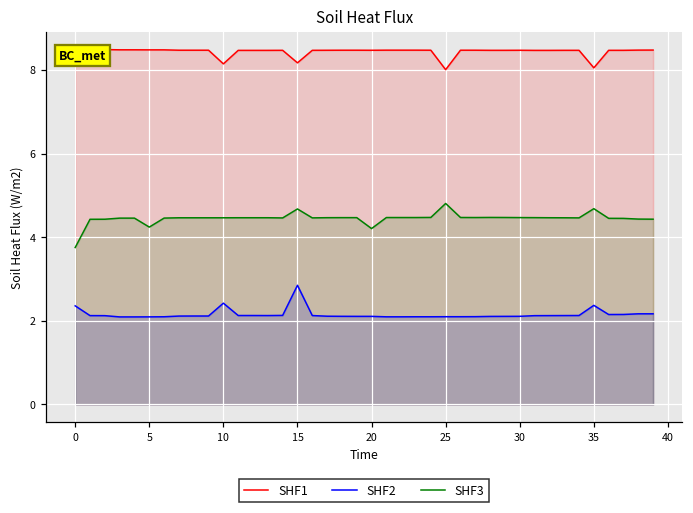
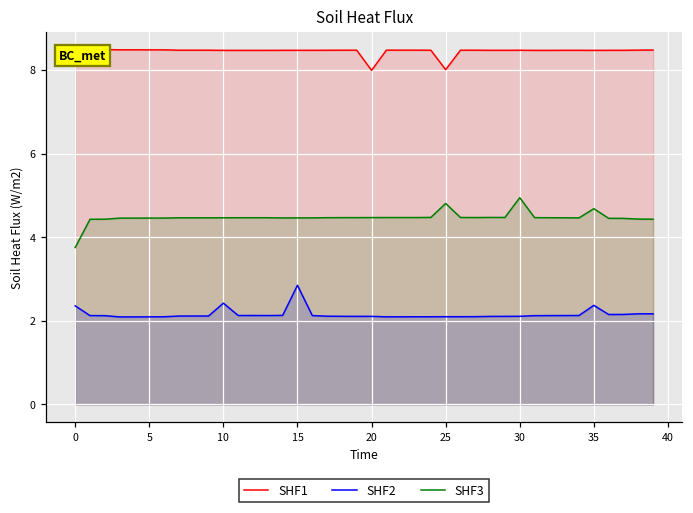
  {
    "SHF1": {
      "5": 8.5,
-     "10": 8.1,
-     "15": 8.2,
-     "20": 8.5,
+     "10": 8.5,
+     "15": 8.5,
+     "20": 8.0,
      "25": 8.0,
      "30": 8.5,
-     "35": 8.1
+     "35": 8.5
    },
    "SHF2": {
      "0": 2.4,
      "5": 2.1,
      "10": 2.4,
      "15": 2.9,
      "20": 2.1,
      "25": 2.1,
      "30": 2.1,
      "35": 2.4
    },
    "SHF3": {
      "0": 3.8,
-     "5": 4.2,
+     "5": 4.5,
      "10": 4.5,
-     "15": 4.7,
-     "20": 4.2,
+     "15": 4.5,
+     "20": 4.5,
      "25": 4.8,
-     "30": 4.5,
+     "30": 4.9,
      "35": 4.7
    }
  }
